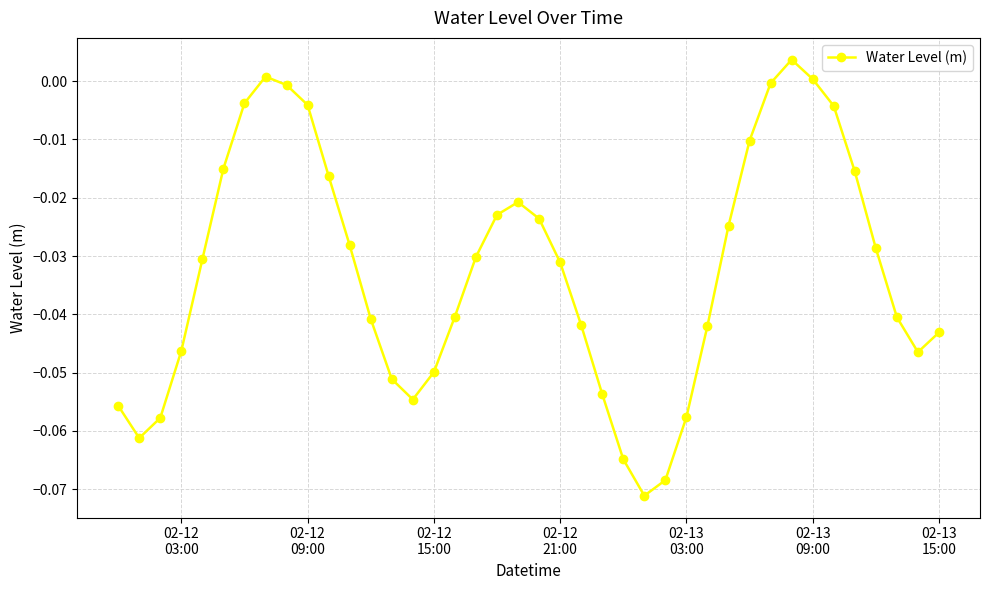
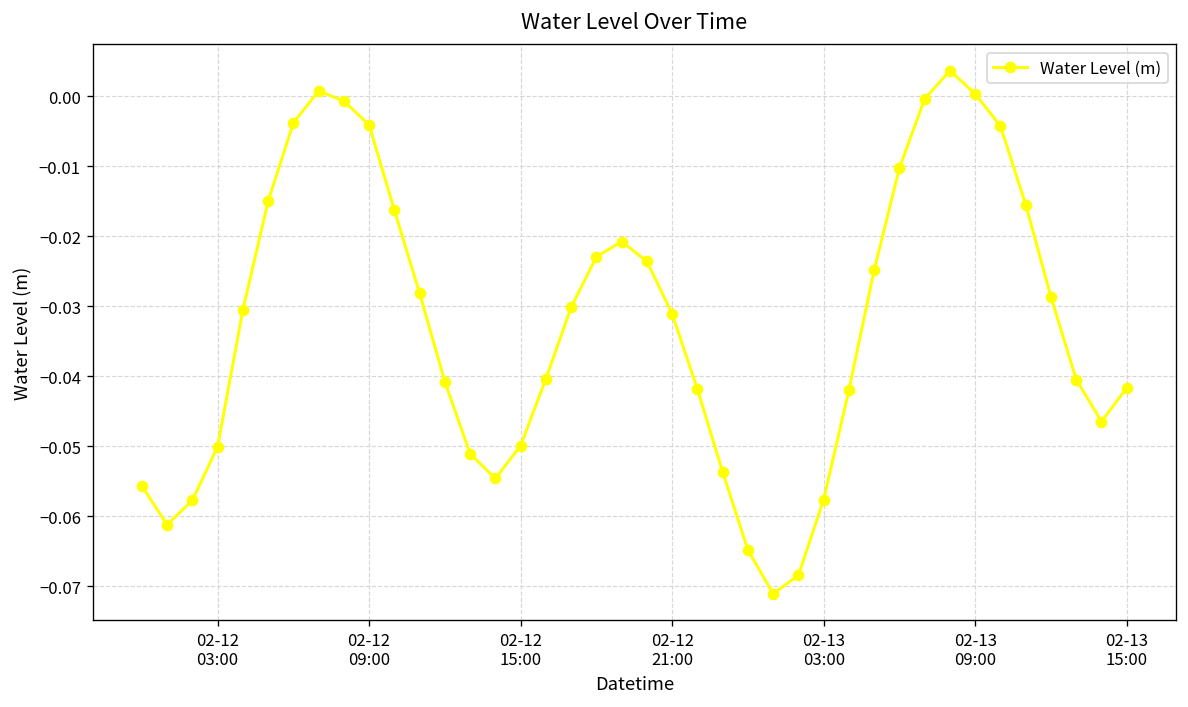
  {
-   "02-12 03:00": -0.046,
+   "02-12 03:00": -0.050,
    "02-12 09:00": -0.004,
    "02-12 15:00": -0.050,
    "02-12 21:00": -0.031,
    "02-13 03:00": -0.058,
    "02-13 09:00": 0.000,
-   "02-13 15:00": -0.043
+   "02-13 15:00": -0.042
  }
